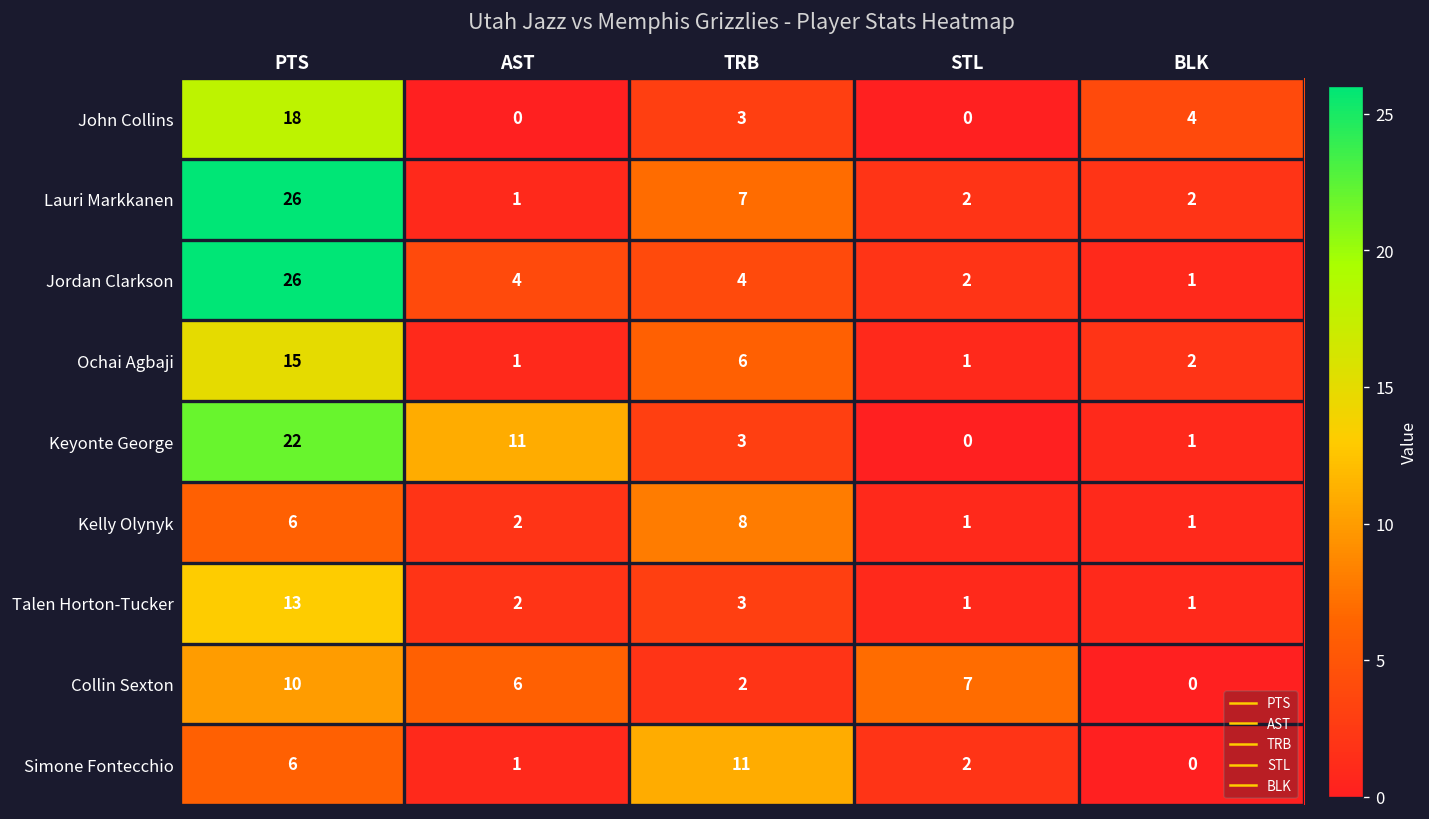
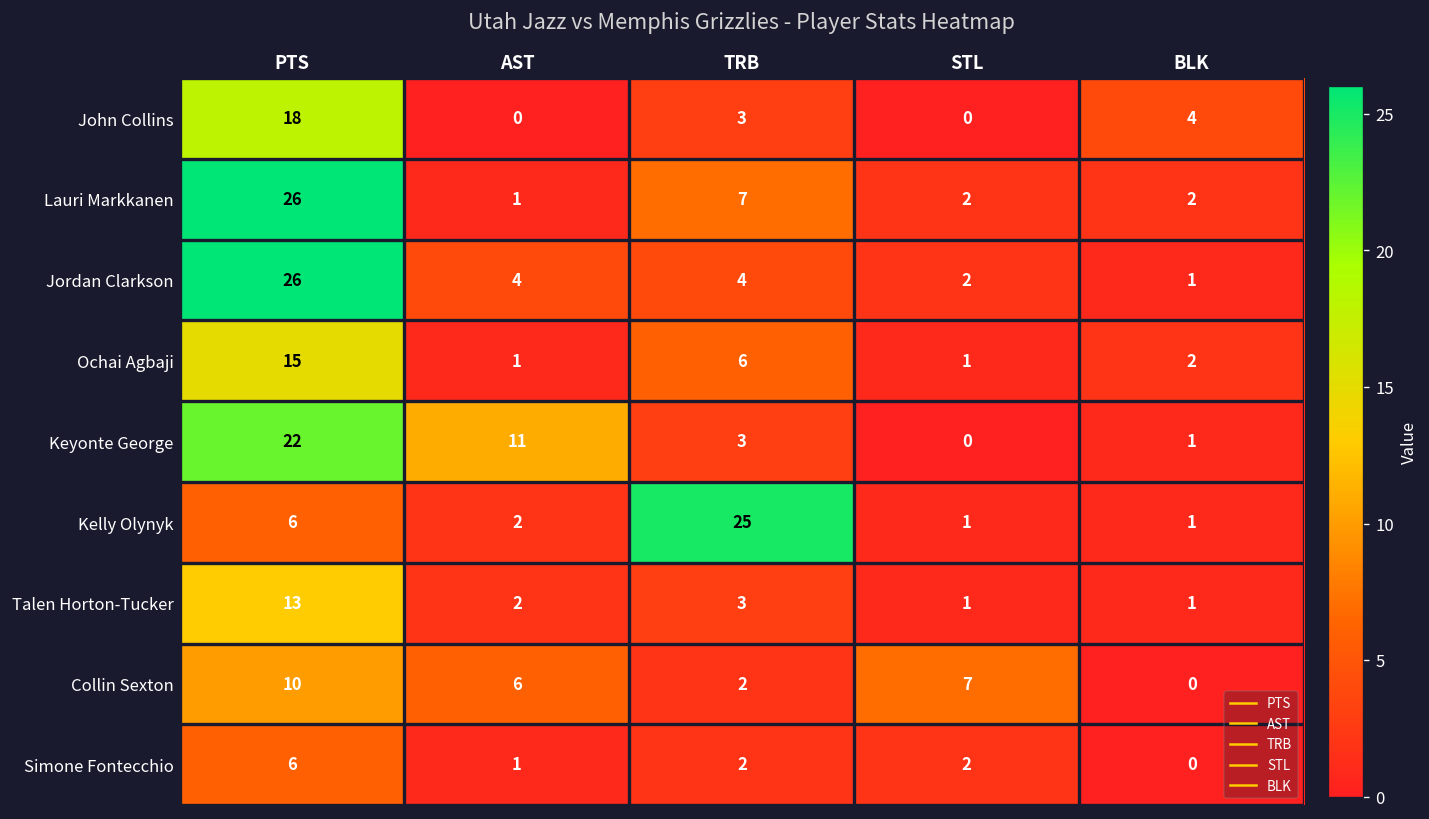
  {
    "John Collins": {
      "PTS": 18,
      "AST": 0,
      "TRB": 3,
      "STL": 0,
      "BLK": 4
    },
    "Lauri Markkanen": {
      "PTS": 26,
      "AST": 1,
      "TRB": 7,
      "STL": 2,
      "BLK": 2
    },
    "Jordan Clarkson": {
      "PTS": 26,
      "AST": 4,
      "TRB": 4,
      "STL": 2,
      "BLK": 1
    },
    "Ochai Agbaji": {
      "PTS": 15,
      "AST": 1,
      "TRB": 6,
      "STL": 1,
      "BLK": 2
    },
    "Keyonte George": {
      "PTS": 22,
      "AST": 11,
      "TRB": 3,
      "STL": 0,
      "BLK": 1
    },
    "Kelly Olynyk": {
      "PTS": 6,
      "AST": 2,
-     "TRB": 8,
+     "TRB": 25,
      "STL": 1,
      "BLK": 1
    },
    "Talen Horton-Tucker": {
      "PTS": 13,
      "AST": 2,
      "TRB": 3,
      "STL": 1,
      "BLK": 1
    },
    "Collin Sexton": {
      "PTS": 10,
      "AST": 6,
      "TRB": 2,
      "STL": 7,
      "BLK": 0
    },
    "Simone Fontecchio": {
      "PTS": 6,
      "AST": 1,
-     "TRB": 11,
+     "TRB": 2,
      "STL": 2,
      "BLK": 0
    }
  }
